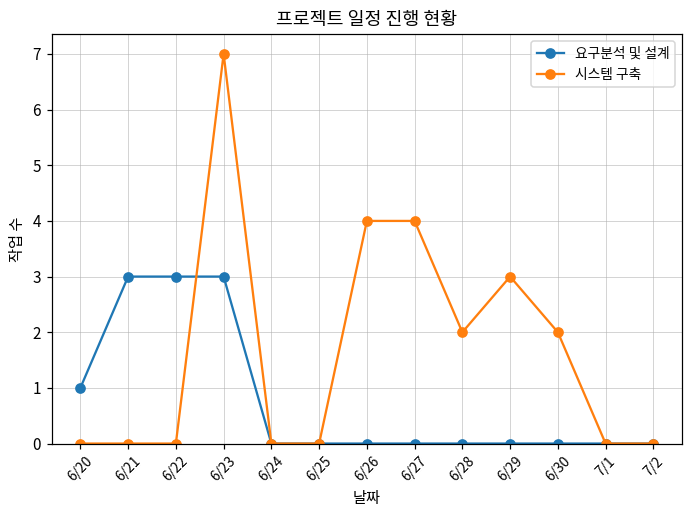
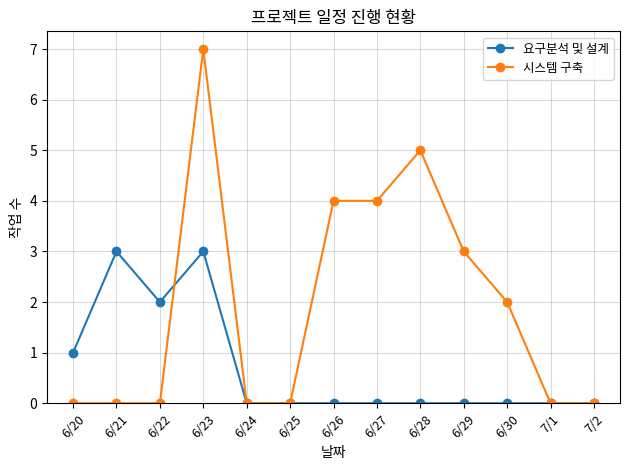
  {
    "요구분석 및 설계": {
      "6/20": 1,
      "6/21": 3,
-     "6/22": 3,
+     "6/22": 2,
      "6/23": 3,
      "6/26": 0,
      "6/27": 0,
      "6/28": 0,
      "6/29": 0,
      "6/30": 0
    },
    "시스템 구축": {
      "6/20": 0,
      "6/21": 0,
      "6/22": 0,
      "6/23": 7,
      "6/26": 4,
      "6/27": 4,
-     "6/28": 2,
+     "6/28": 5,
      "6/29": 3,
      "6/30": 2
    }
  }
